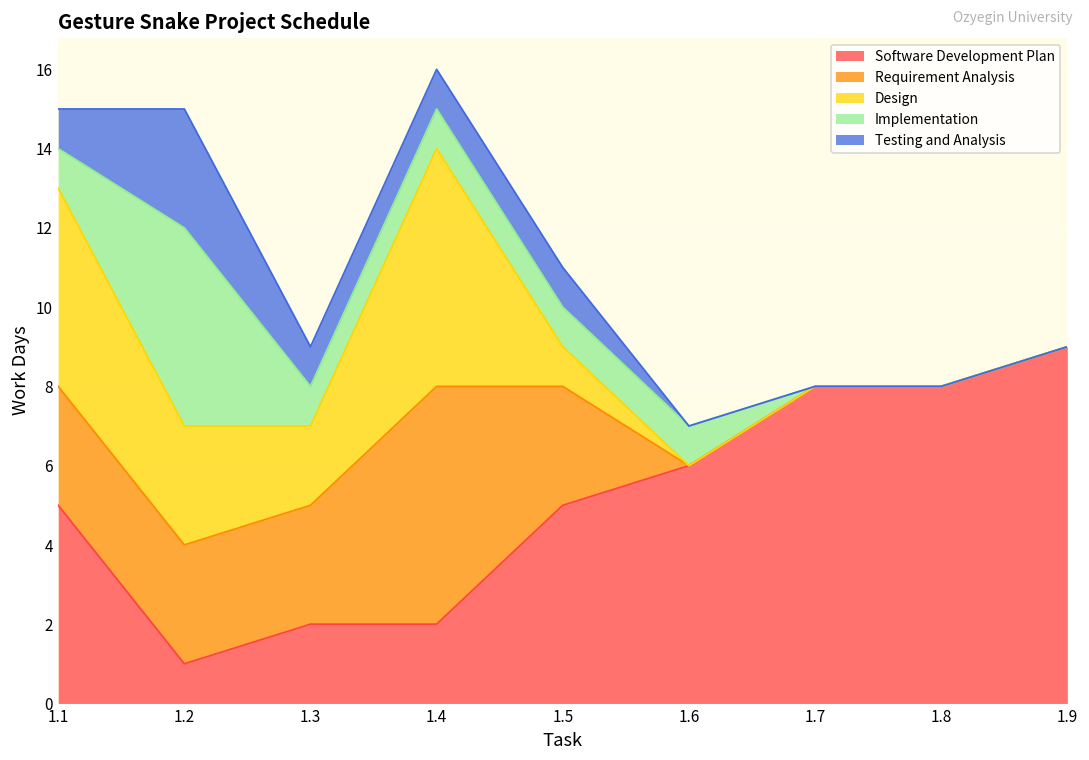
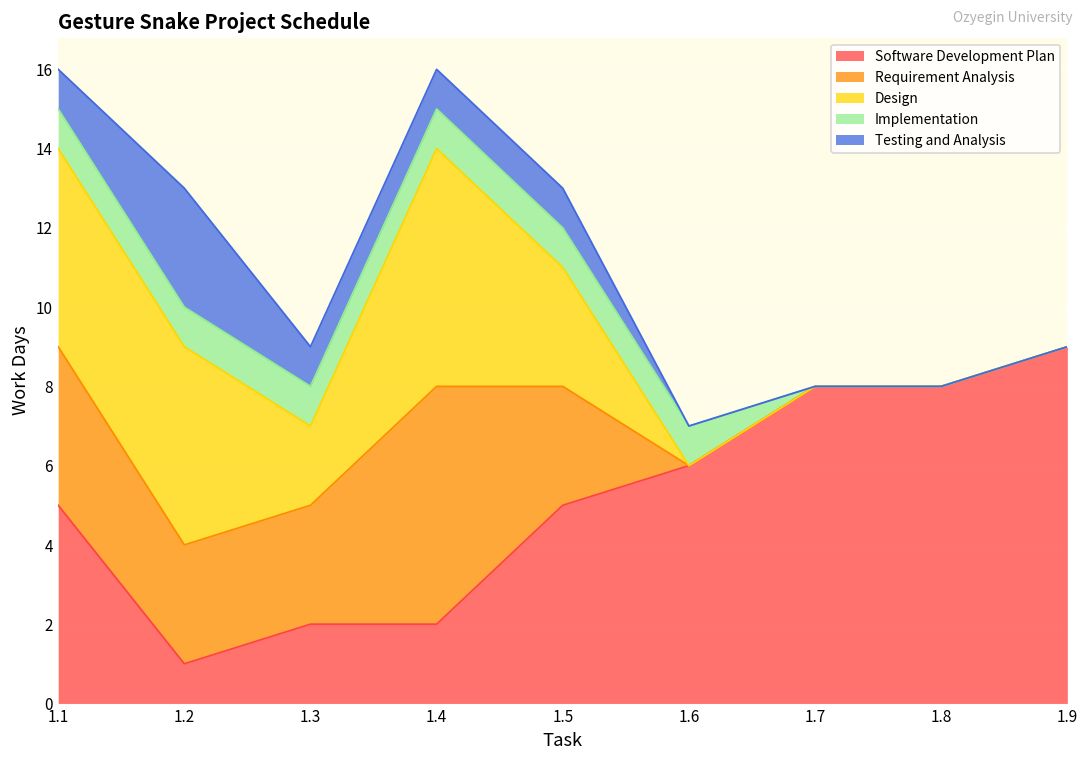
  {
    "Software Development Plan": {
      "1.1": 5,
      "1.2": 1,
      "1.3": 2,
      "1.4": 2,
      "1.5": 5
    },
    "Requirement Analysis": {
-     "1.1": 3,
+     "1.1": 4,
      "1.2": 3,
      "1.3": 3,
      "1.4": 6,
      "1.5": 3
    },
    "Design": {
      "1.1": 5,
-     "1.2": 3,
+     "1.2": 5,
      "1.3": 2,
      "1.4": 6,
-     "1.5": 1
+     "1.5": 3
    },
    "Implementation": {
      "1.1": 1,
-     "1.2": 5,
+     "1.2": 1,
      "1.3": 1,
      "1.4": 1,
      "1.5": 1
    },
    "Testing and Analysis": {
      "1.1": 1,
      "1.2": 3,
      "1.3": 1,
      "1.4": 1,
      "1.5": 1
    }
  }
